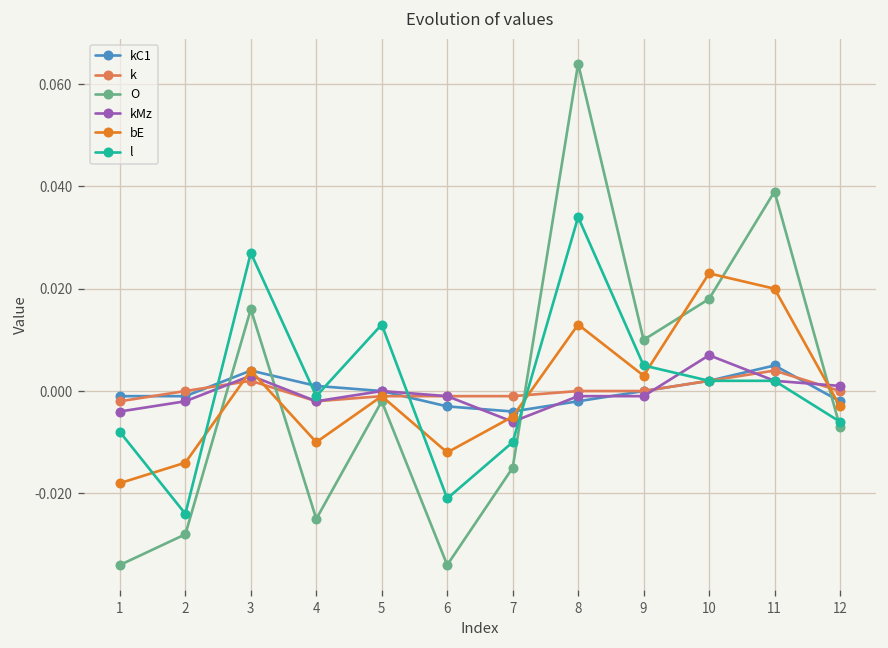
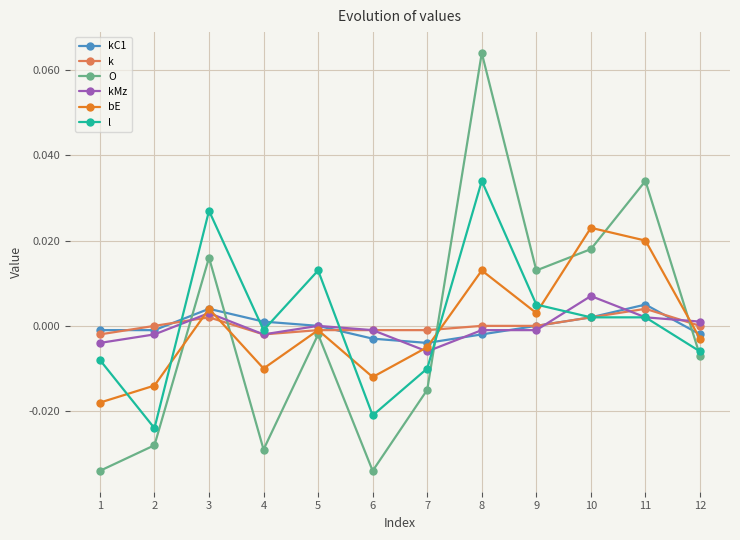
  {
    "kC1": {
      "1": -0.001,
      "2": -0.001,
      "4": 0.001,
      "6": -0.003,
      "7": -0.004,
      "8": -0.002,
      "11": 0.005,
      "12": -0.002
    },
    "O": {
      "1": -0.034,
      "2": -0.028,
      "3": 0.016,
-     "4": -0.025,
+     "4": -0.029,
      "5": -0.002,
      "6": -0.034,
      "7": -0.015,
      "8": 0.064,
-     "9": 0.010,
+     "9": 0.013,
      "10": 0.018,
-     "11": 0.039,
+     "11": 0.034,
      "12": -0.007
    },
    "kMz": {
      "1": -0.004,
      "2": -0.002,
      "3": 0.003,
      "7": -0.006,
      "8": -0.001,
      "9": -0.001,
      "10": 0.007,
      "12": 0.001
    },
    "l": {
      "1": -0.008,
      "2": -0.024,
      "3": 0.027,
      "4": -0.001,
      "5": 0.013,
      "6": -0.021,
      "7": -0.010,
      "8": 0.034,
      "9": 0.005,
      "12": -0.006
    }
  }
